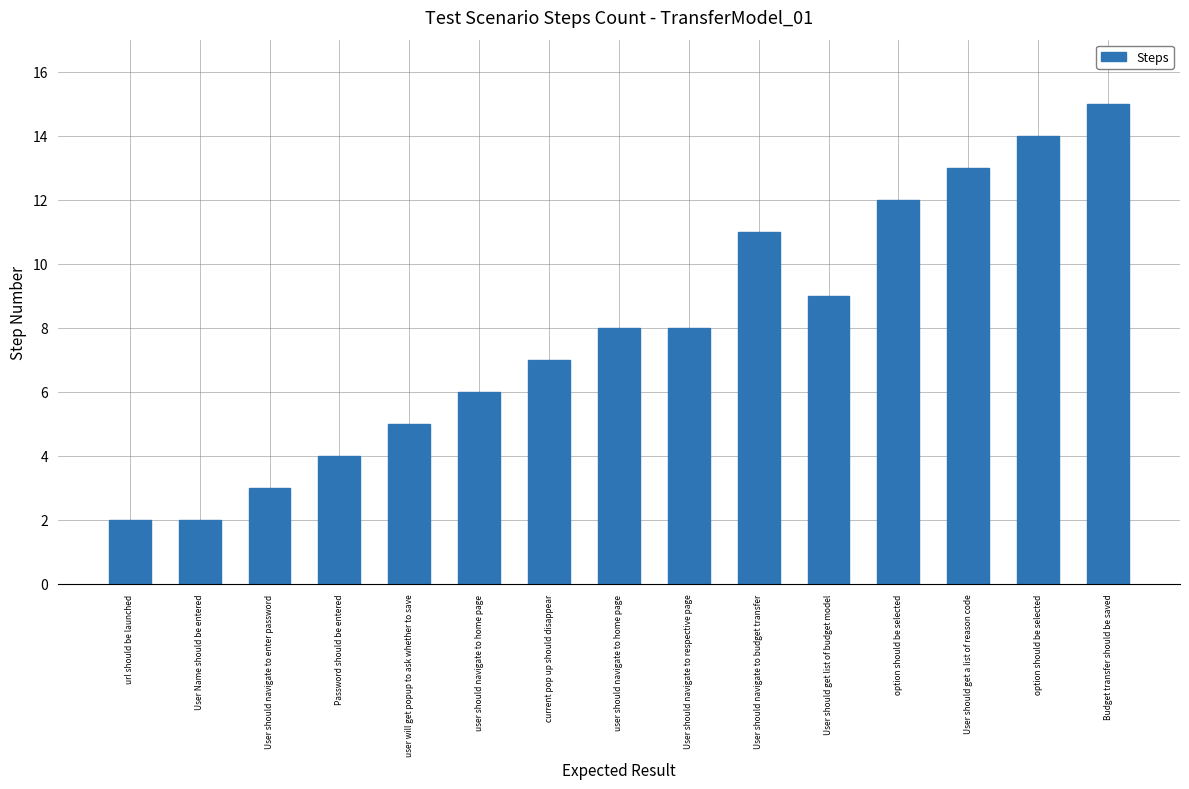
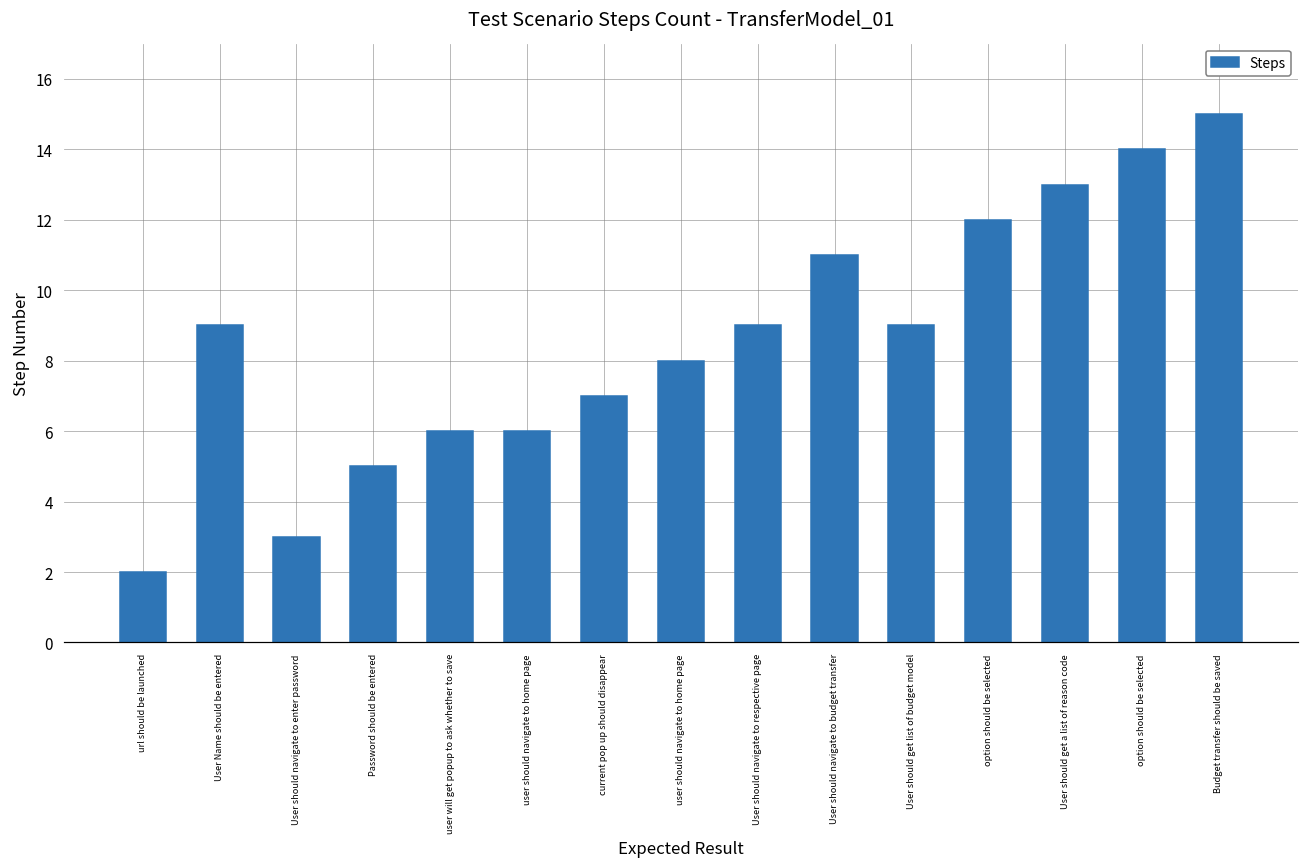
  {
    "url should be launched": 2,
-   "User Name should be entered": 2,
+   "User Name should be entered": 9,
    "User should navigate to enter password": 3,
-   "Password should be entered": 4,
-   "user will get popup to ask whether to save": 5,
+   "Password should be entered": 5,
+   "user will get popup to ask whether to save": 6,
    "current pop up should disappear": 7,
-   "User should navigate to respective page": 8,
+   "User should navigate to respective page": 9,
    "User should navigate to budget transfer": 11,
    "User should get list of budget model": 9,
    "User should get a list of reason code": 13,
    "Budget transfer should be saved": 15
  }
